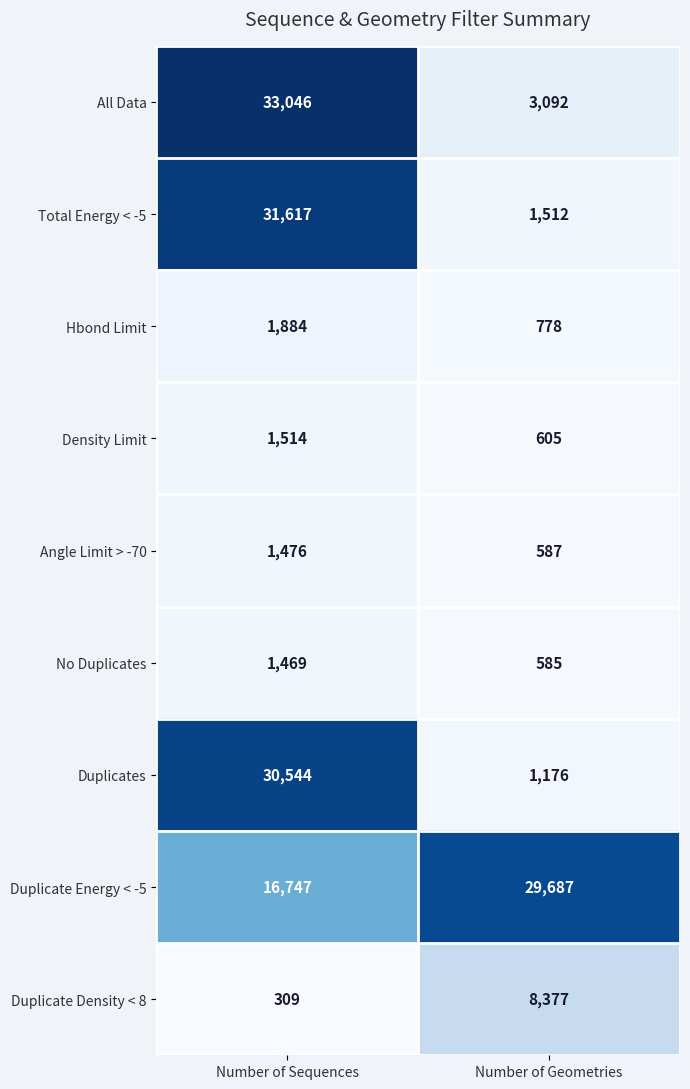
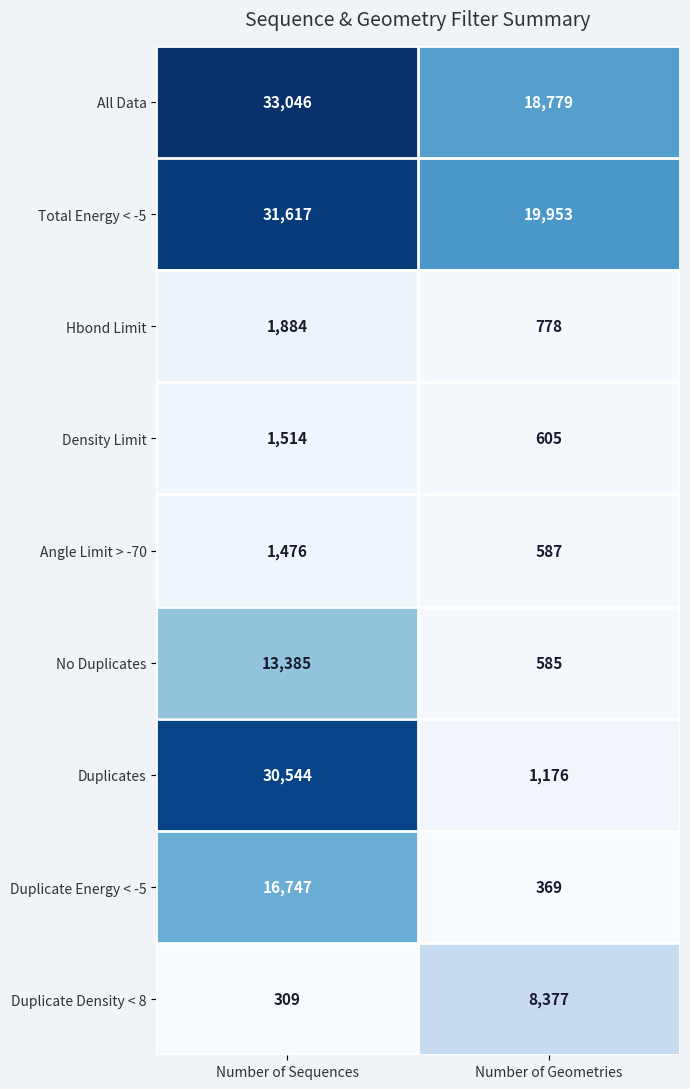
  {
    "All Data": {
      "Number of Sequences": "33,046",
-     "Number of Geometries": "3,092"
+     "Number of Geometries": "18,779"
    },
    "Total Energy < -5": {
      "Number of Sequences": "31,617",
-     "Number of Geometries": "1,512"
+     "Number of Geometries": "19,953"
    },
    "Hbond Limit": {
      "Number of Sequences": "1,884",
      "Number of Geometries": "778"
    },
    "Density Limit": {
      "Number of Sequences": "1,514",
      "Number of Geometries": "605"
    },
    "Angle Limit > -70": {
      "Number of Sequences": "1,476",
      "Number of Geometries": "587"
    },
    "No Duplicates": {
-     "Number of Sequences": "1,469",
+     "Number of Sequences": "13,385",
      "Number of Geometries": "585"
    },
    "Duplicates": {
      "Number of Sequences": "30,544",
      "Number of Geometries": "1,176"
    },
    "Duplicate Energy < -5": {
      "Number of Sequences": "16,747",
-     "Number of Geometries": "29,687"
+     "Number of Geometries": "369"
    },
    "Duplicate Density < 8": {
      "Number of Sequences": "309",
      "Number of Geometries": "8,377"
    }
  }
